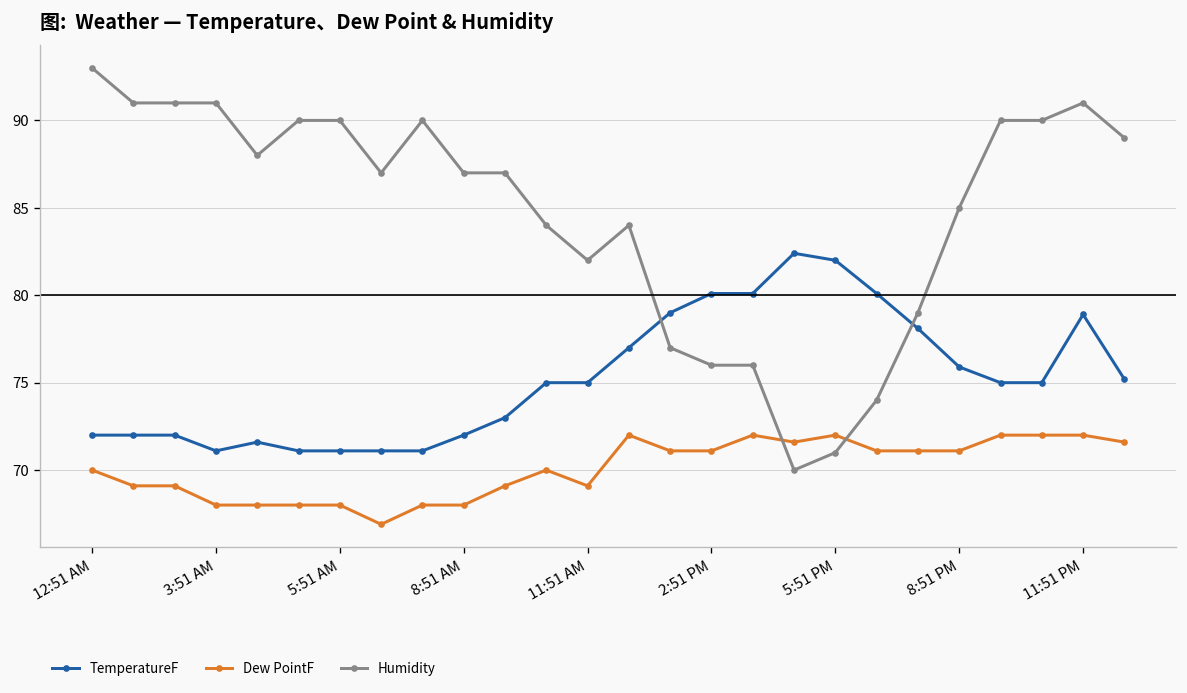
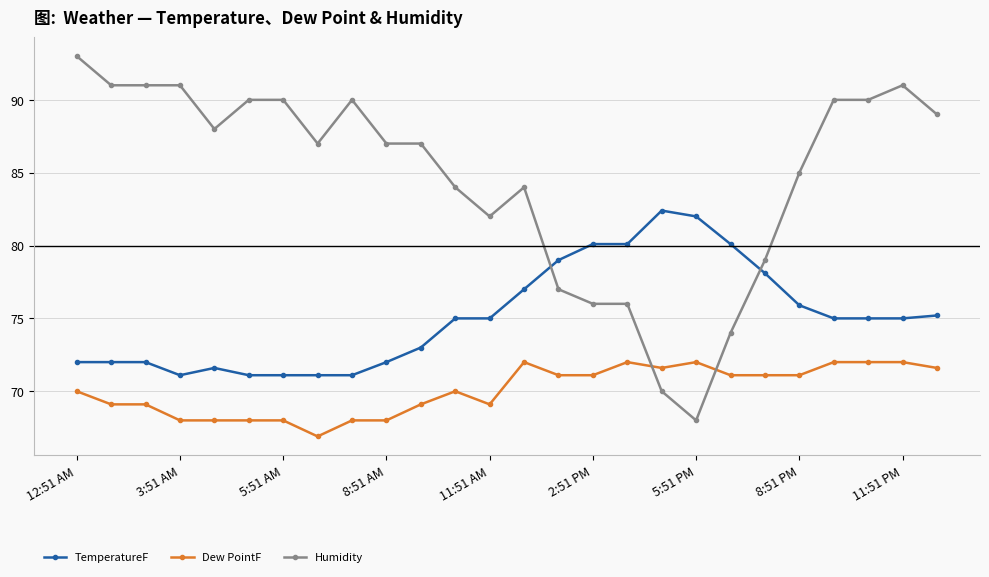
  {
    "TemperatureF": {
      "12:51 AM": 72.0,
      "3:51 AM": 71.1,
      "5:51 AM": 71.1,
      "8:51 AM": 72.0,
      "11:51 AM": 75.0,
      "2:51 PM": 80.1,
      "5:51 PM": 82.0,
      "8:51 PM": 75.9,
-     "11:51 PM": 78.9
+     "11:51 PM": 75.0
    },
    "Dew PointF": {
      "12:51 AM": 70.0,
      "3:51 AM": 68.0,
      "5:51 AM": 68.0,
      "8:51 AM": 68.0,
      "11:51 AM": 69.1,
      "2:51 PM": 71.1,
      "5:51 PM": 72.0,
      "8:51 PM": 71.1,
      "11:51 PM": 72.0
    },
    "Humidity": {
      "12:51 AM": 93,
      "3:51 AM": 91,
      "5:51 AM": 90,
      "8:51 AM": 87,
      "11:51 AM": 82,
      "2:51 PM": 76,
-     "5:51 PM": 71,
+     "5:51 PM": 68,
      "8:51 PM": 85,
      "11:51 PM": 91
    }
  }
